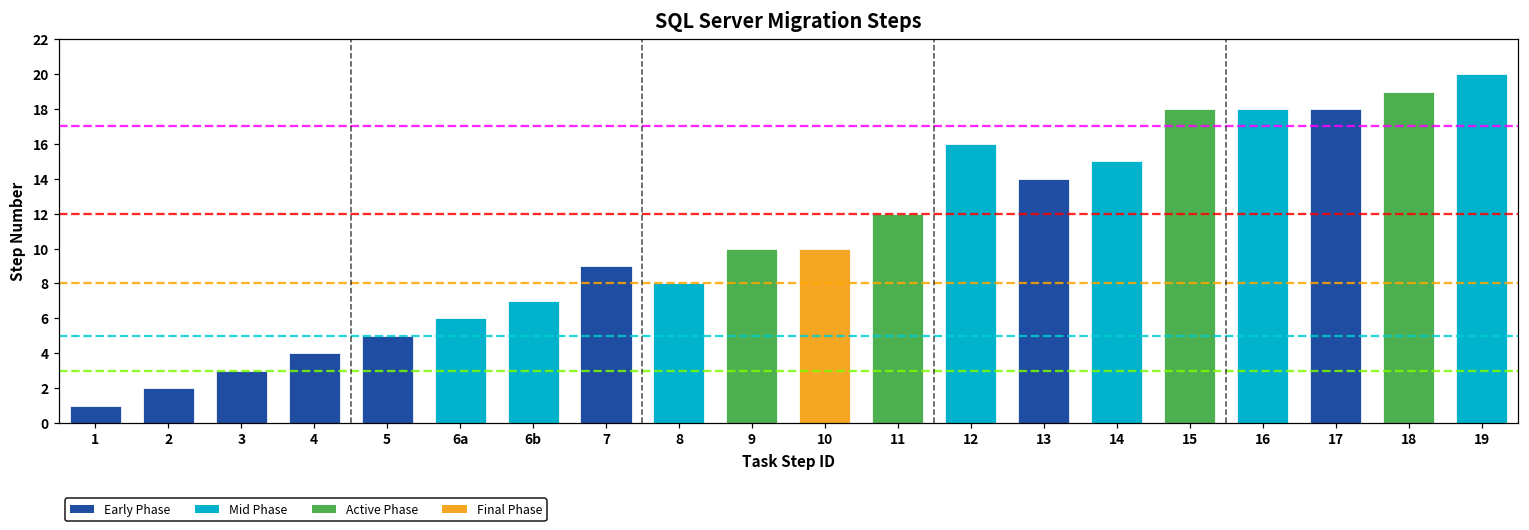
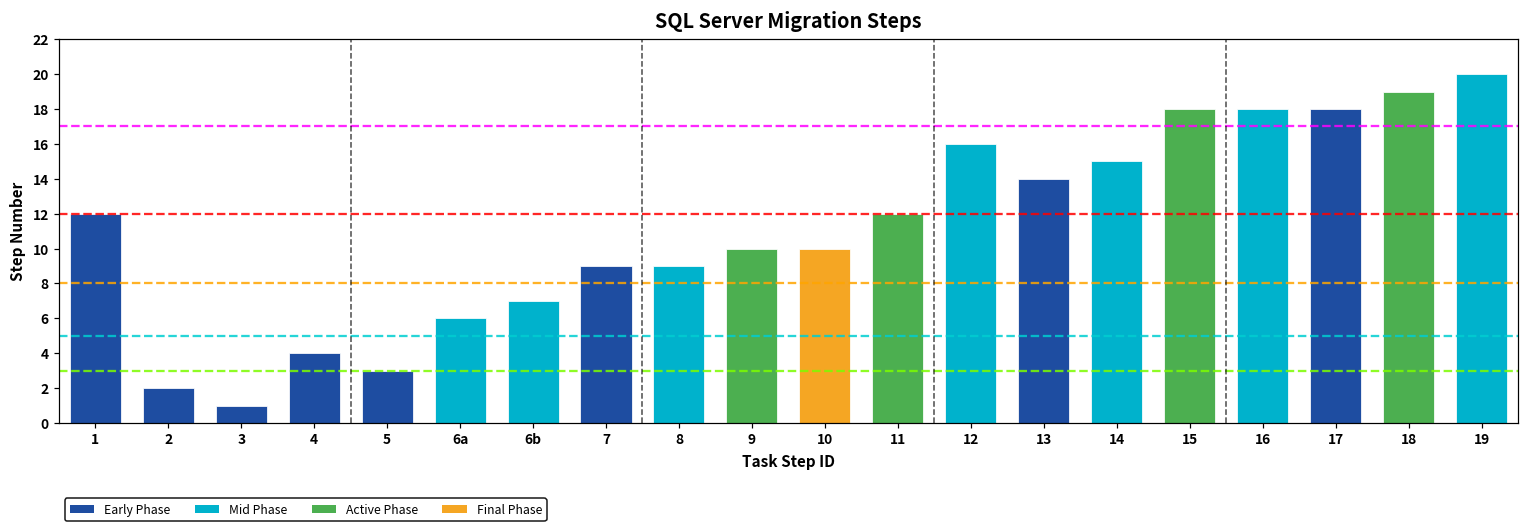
  {
-   "1": 1,
+   "1": 12,
    "2": 2,
-   "3": 3,
+   "3": 1,
    "4": 4,
-   "5": 5,
+   "5": 3,
    "6a": 6,
    "6b": 7,
    "7": 9,
-   "8": 8,
+   "8": 9,
    "9": 10,
    "10": 10,
    "11": 12,
    "12": 16,
    "13": 14,
    "14": 15,
    "15": 18,
    "16": 18,
    "17": 18,
    "18": 19,
    "19": 20
  }
